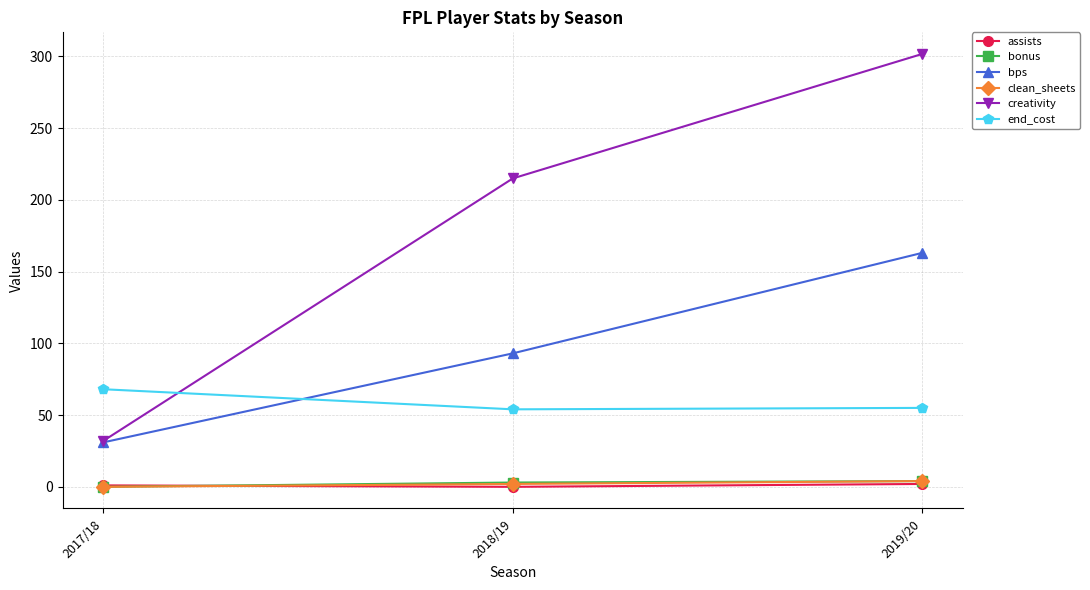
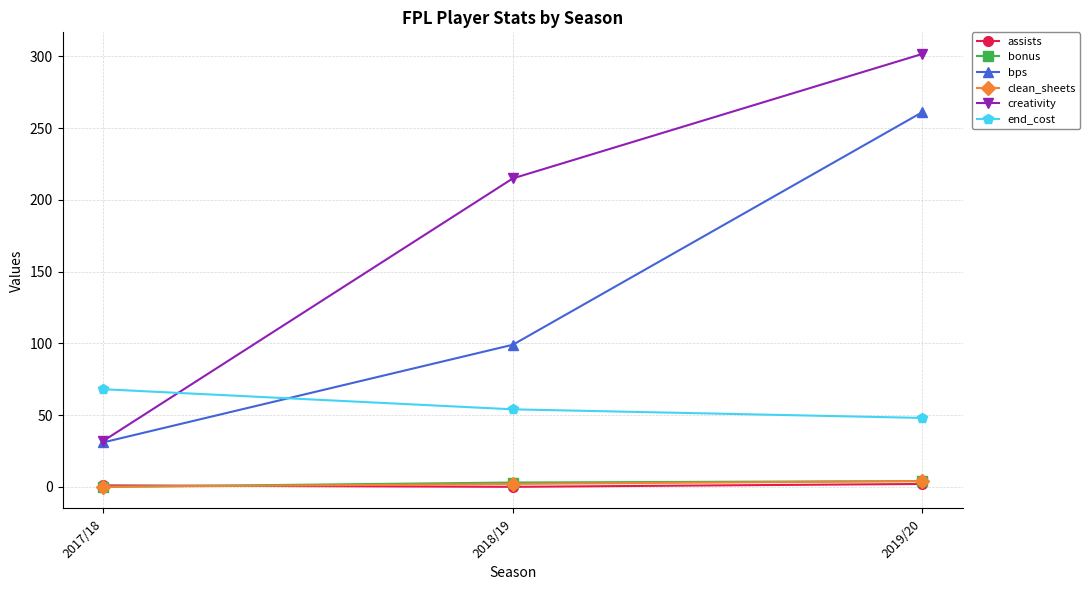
  {
    "assists": {
      "2018/19": 0,
      "2019/20": 2
    },
    "bps": {
-     "2018/19": 93,
-     "2019/20": 163
+     "2018/19": 99,
+     "2019/20": 261
    },
    "creativity": {
      "2018/19": 215,
      "2019/20": 302
    },
    "end_cost": {
      "2017/18": 68,
      "2018/19": 54,
-     "2019/20": 55
+     "2019/20": 48
    }
  }
